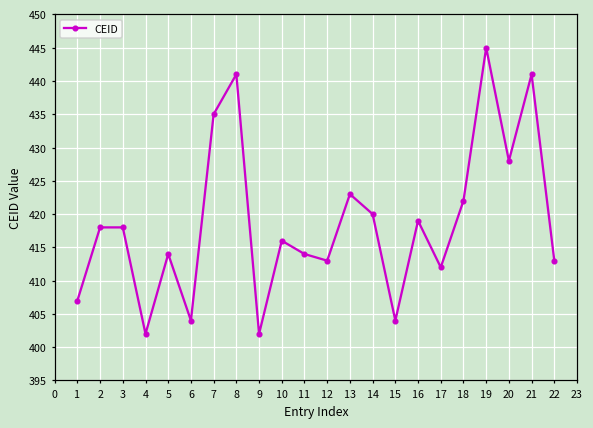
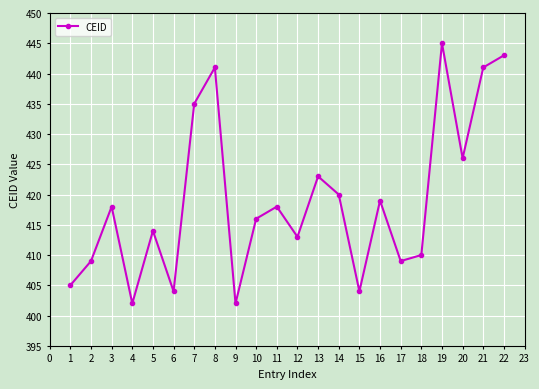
  {
-   "1": 407,
-   "2": 418,
+   "1": 405,
+   "2": 409,
    "3": 418,
    "4": 402,
    "5": 414,
    "6": 404,
    "7": 435,
    "8": 441,
    "9": 402,
    "10": 416,
-   "11": 414,
+   "11": 418,
    "12": 413,
    "13": 423,
    "14": 420,
    "15": 404,
    "16": 419,
-   "17": 412,
-   "18": 422,
+   "17": 409,
+   "18": 410,
    "19": 445,
-   "20": 428,
+   "20": 426,
    "21": 441,
-   "22": 413
+   "22": 443
  }
